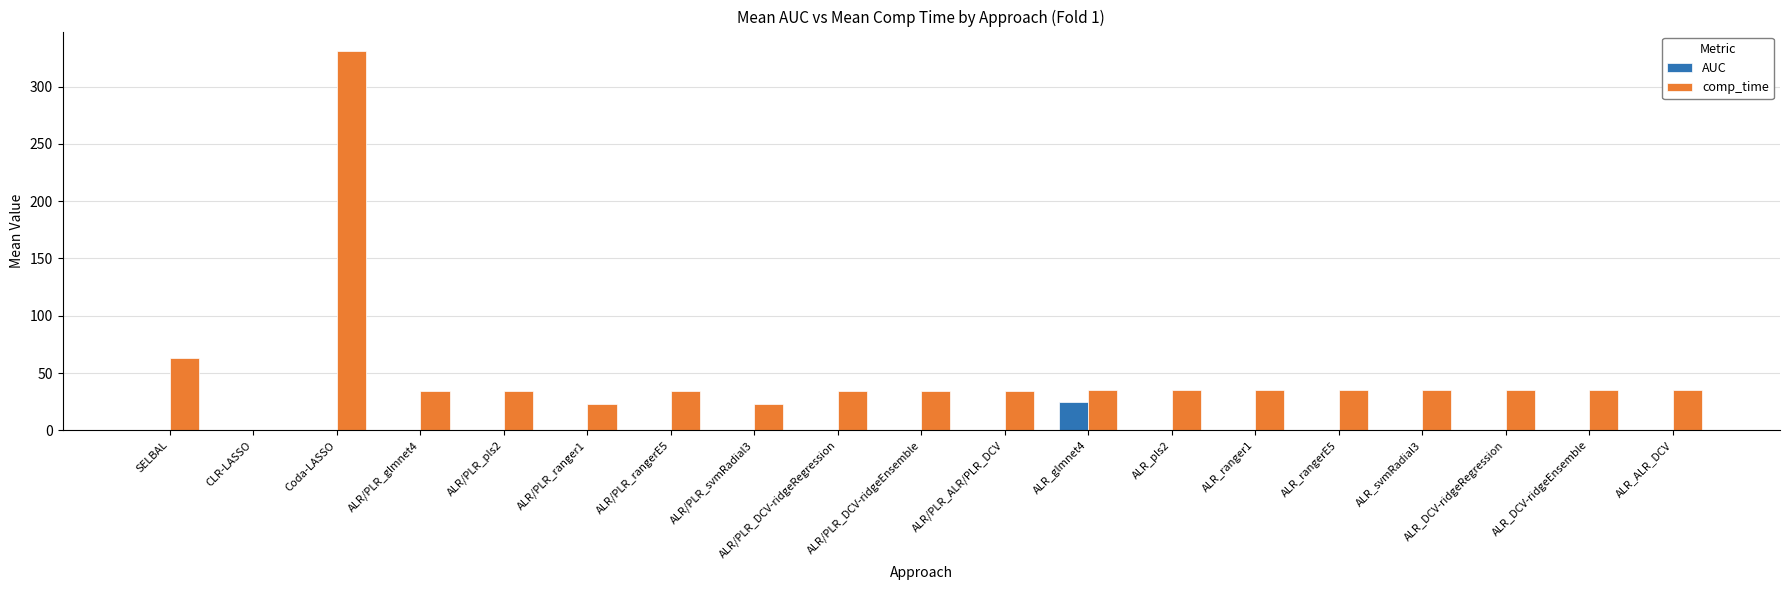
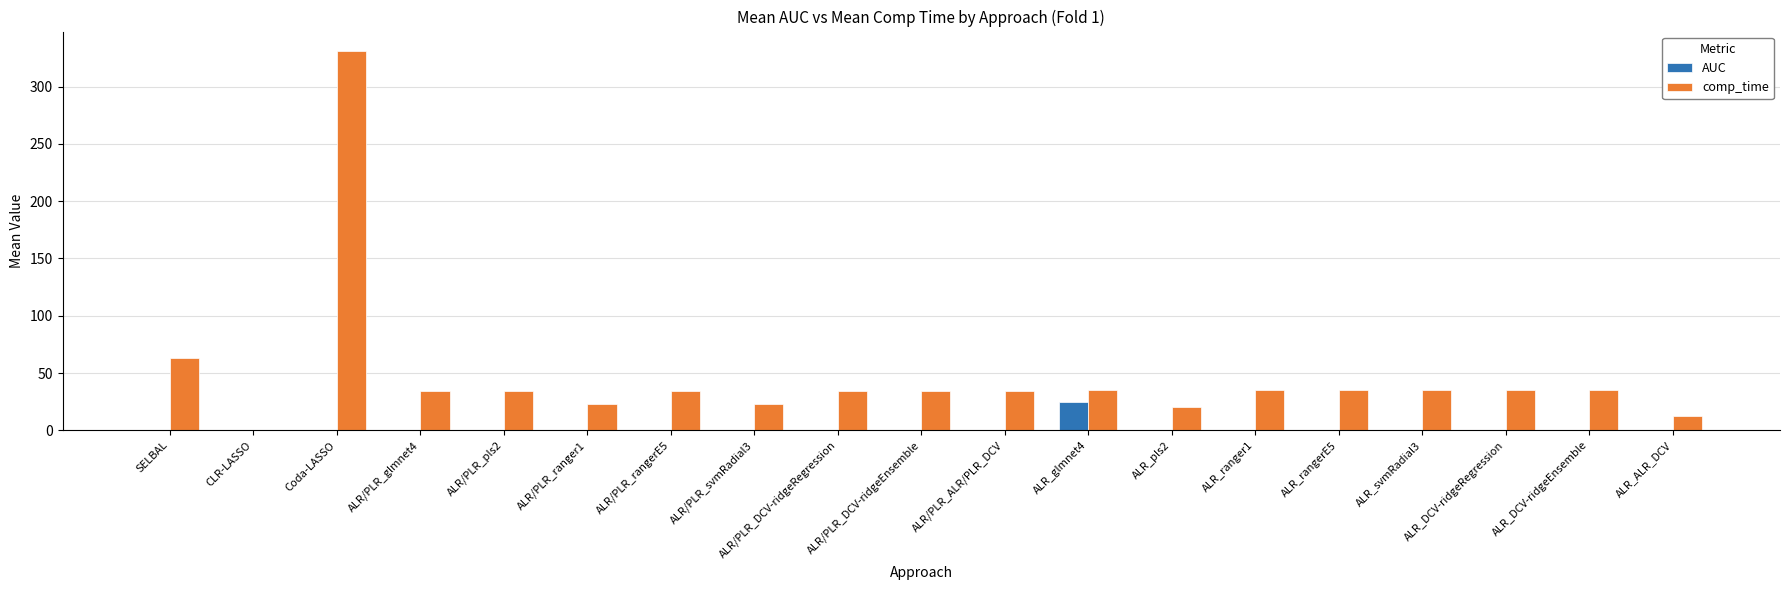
  {
    "AUC": {
      "ALR_glmnet4": 25
    },
    "comp_time": {
      "SELBAL": 63,
      "Coda-LASSO": 331,
      "ALR/PLR_glmnet4": 34,
      "ALR/PLR_pls2": 34,
      "ALR/PLR_ranger1": 23,
      "ALR/PLR_rangerE5": 34,
      "ALR/PLR_svmRadial3": 23,
      "ALR/PLR_DCV-ridgeRegression": 34,
      "ALR/PLR_DCV-ridgeEnsemble": 34,
      "ALR/PLR_ALR/PLR_DCV": 34,
      "ALR_glmnet4": 35,
-     "ALR_pls2": 35,
+     "ALR_pls2": 20,
      "ALR_ranger1": 35,
      "ALR_rangerE5": 35,
      "ALR_svmRadial3": 35,
      "ALR_DCV-ridgeRegression": 35,
      "ALR_DCV-ridgeEnsemble": 35,
-     "ALR_ALR_DCV": 35
+     "ALR_ALR_DCV": 12
    }
  }
